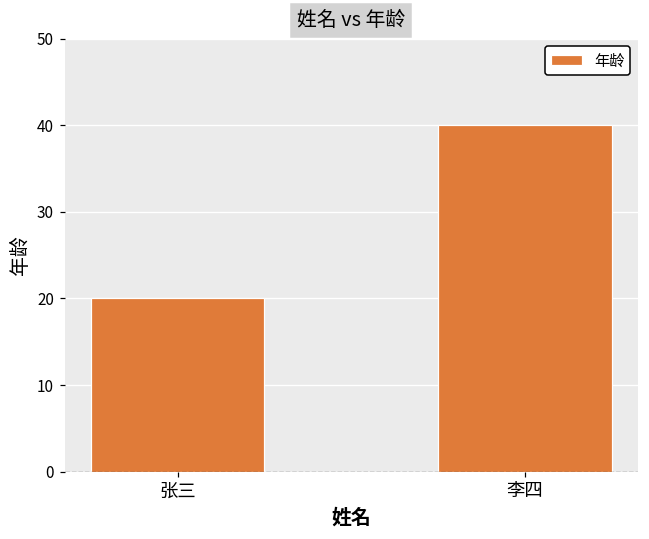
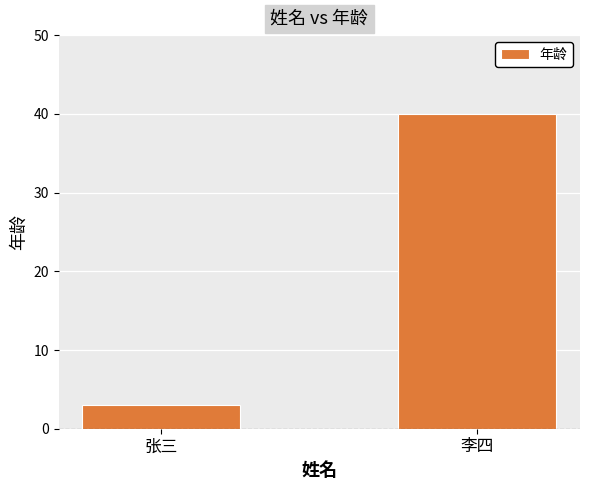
  {
-   "张三": 20,
+   "张三": 3,
    "李四": 40
  }
